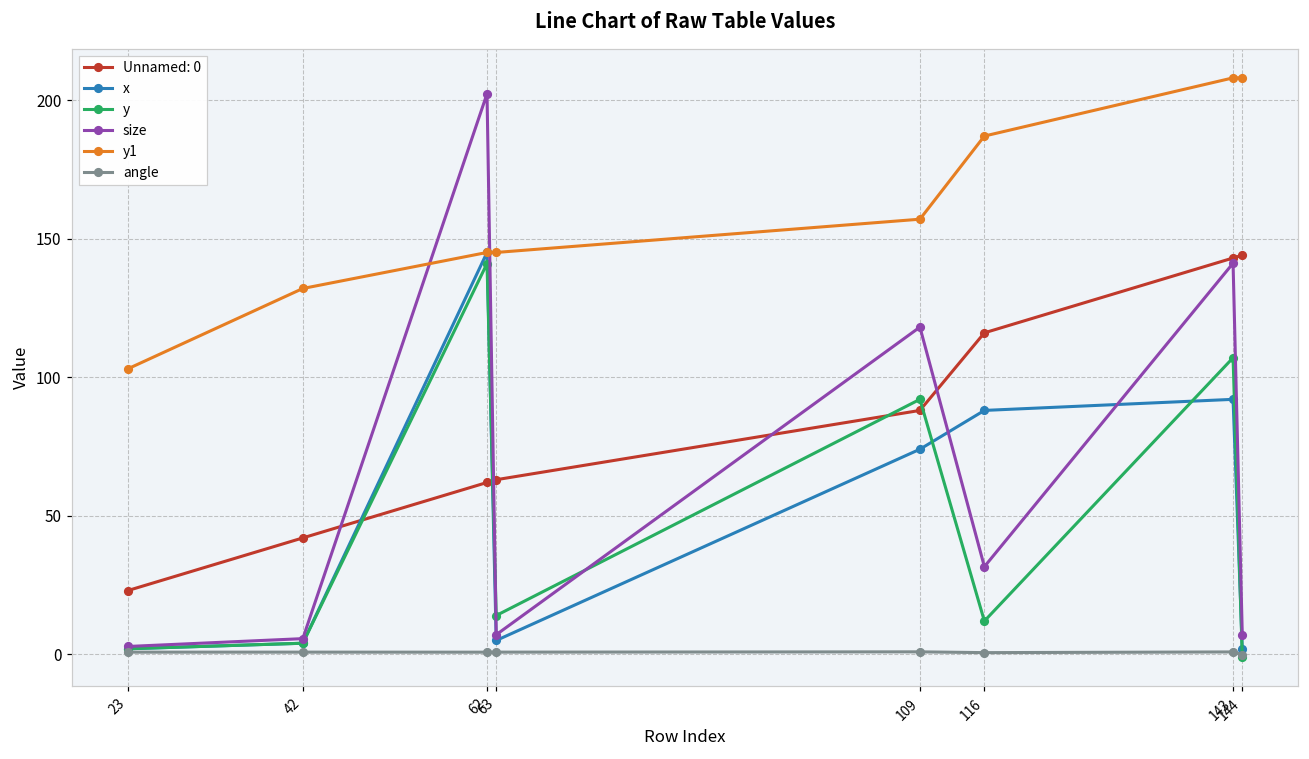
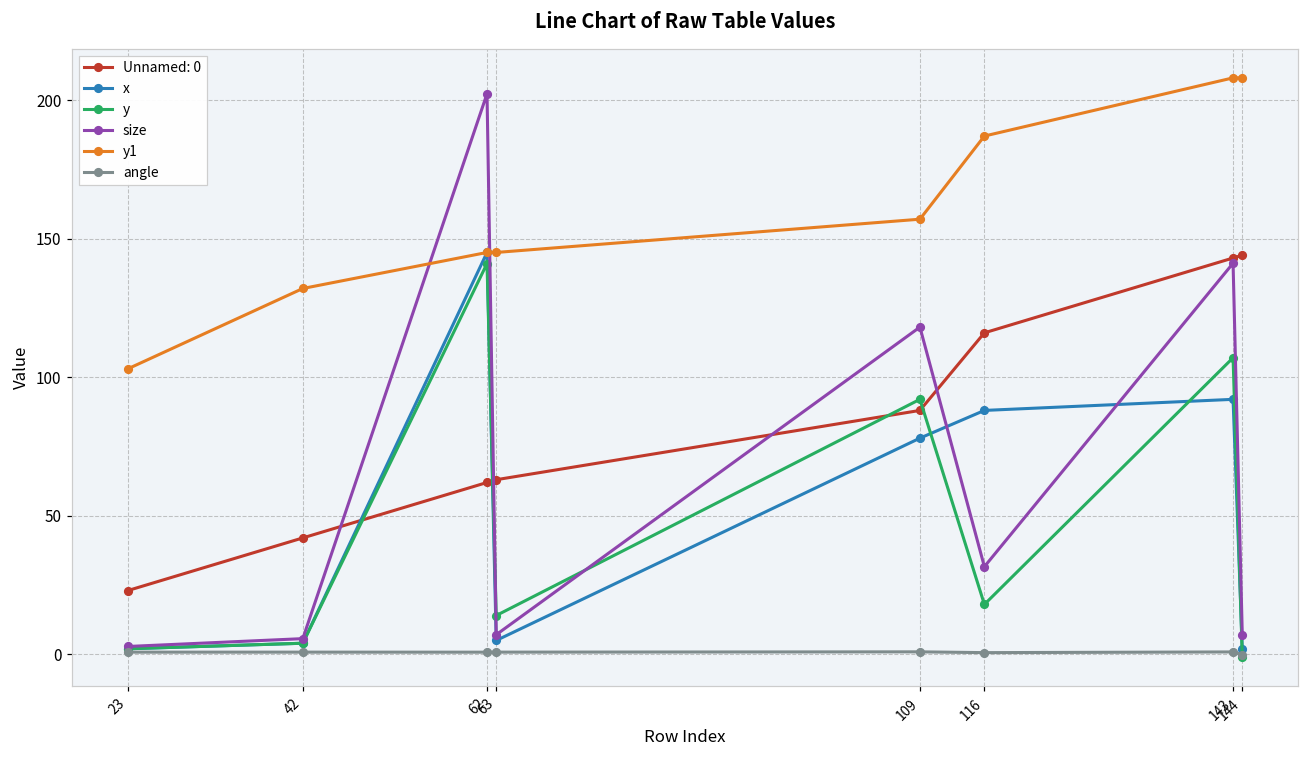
  {
    "Unnamed: 0": {
      "23": 23,
      "42": 42,
      "62": 62,
      "63": 63,
      "109": 88,
      "116": 116,
      "143": 143,
      "144": 144
    },
    "x": {
      "63": 5,
-     "109": 74,
+     "109": 78,
      "116": 88,
      "143": 92,
      "144": 2
    },
    "y": {
      "62": 141,
      "63": 14,
      "109": 92,
-     "116": 12,
+     "116": 18,
      "143": 107
    },
    "size": {
      "42": 6,
      "62": 202,
      "63": 7,
      "109": 118,
      "116": 32,
      "143": 141,
      "144": 7
    },
    "y1": {
      "23": 103,
      "42": 132,
      "63": 145,
      "109": 157,
      "116": 187,
      "143": 208,
      "144": 208
    },
    "angle": {
      "23": 1,
      "42": 1,
      "62": 1,
      "63": 1,
      "109": 1,
      "116": 1,
      "143": 1
    }
  }
